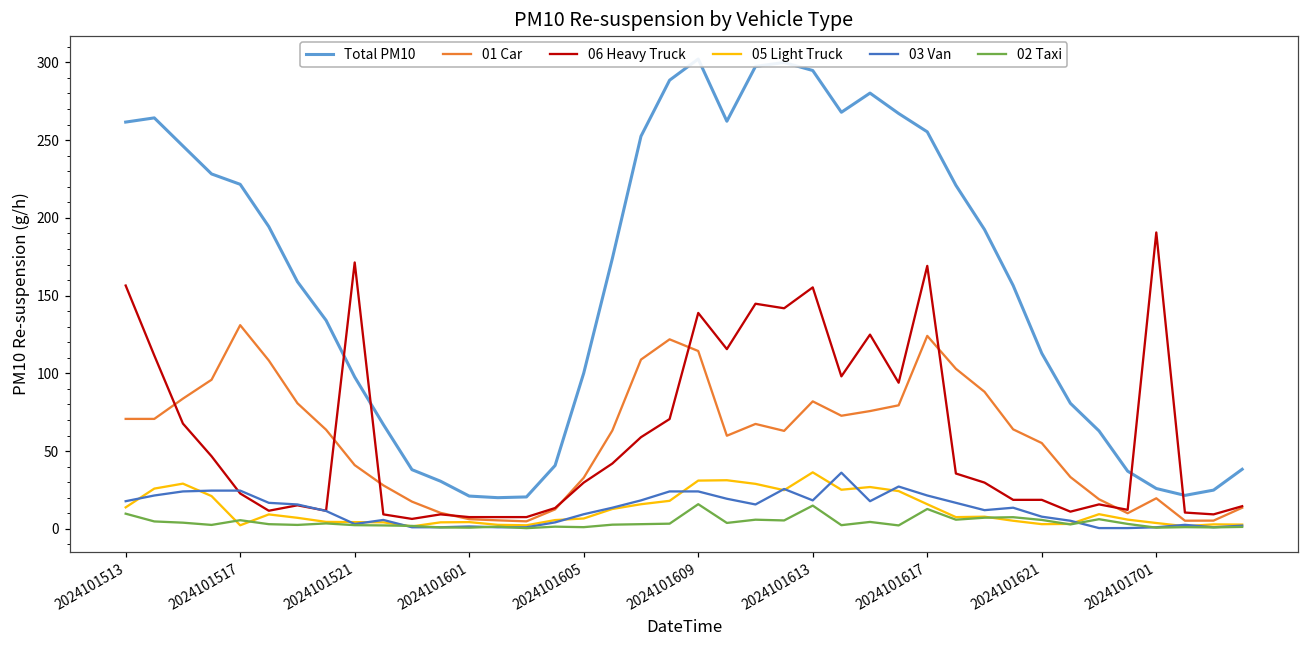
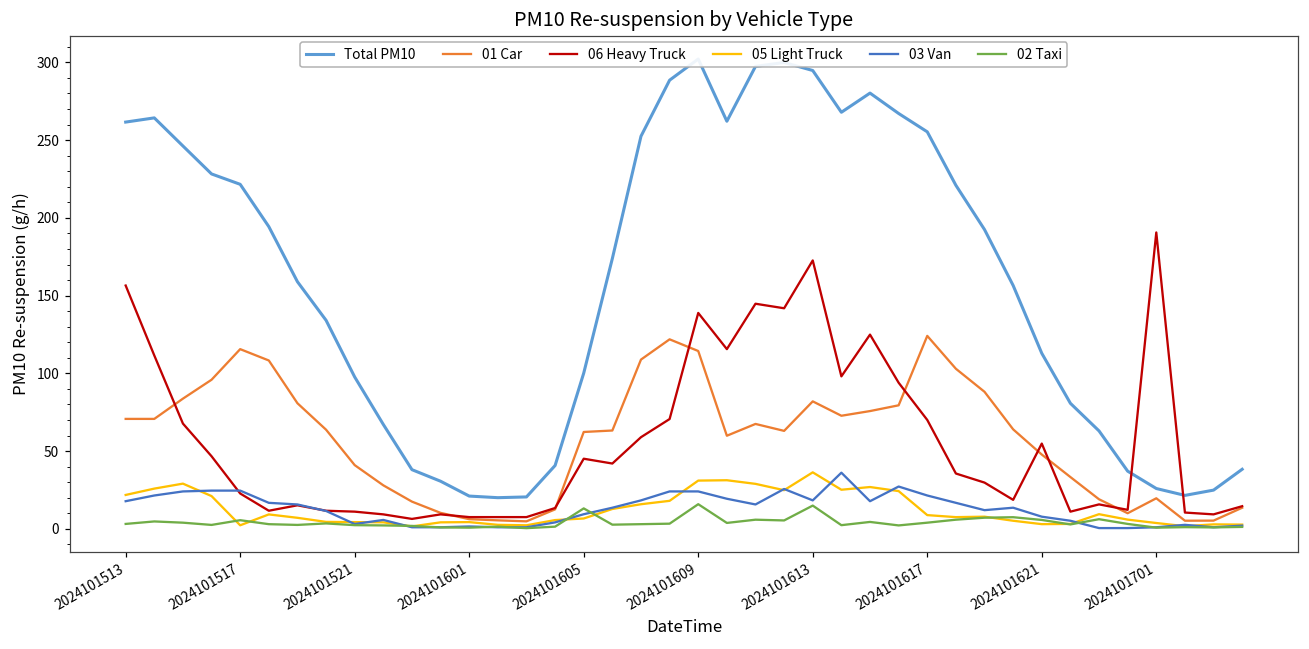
  {
    "01 Car": {
      "2024101513": 71,
-     "2024101517": 131,
+     "2024101517": 116,
      "2024101521": 41,
-     "2024101605": 33,
+     "2024101605": 62,
      "2024101609": 114,
      "2024101613": 82,
      "2024101617": 124,
-     "2024101621": 55,
+     "2024101621": 48,
      "2024101701": 20
    },
    "06 Heavy Truck": {
      "2024101513": 156,
      "2024101517": 23,
-     "2024101521": 171,
-     "2024101605": 30,
+     "2024101521": 11,
+     "2024101605": 45,
      "2024101609": 139,
-     "2024101613": 155,
-     "2024101617": 169,
-     "2024101621": 19,
+     "2024101613": 173,
+     "2024101617": 70,
+     "2024101621": 55,
      "2024101701": 191
    },
    "05 Light Truck": {
-     "2024101513": 14,
+     "2024101513": 22,
      "2024101517": 2,
      "2024101601": 4,
      "2024101605": 7,
      "2024101609": 31,
      "2024101613": 36,
-     "2024101617": 16,
+     "2024101617": 9,
      "2024101621": 3,
      "2024101701": 4
    },
    "02 Taxi": {
-     "2024101513": 10,
+     "2024101513": 3,
      "2024101517": 6,
-     "2024101605": 1,
+     "2024101605": 13,
      "2024101609": 16,
      "2024101613": 15,
-     "2024101617": 13,
+     "2024101617": 4,
      "2024101621": 6
    }
  }
